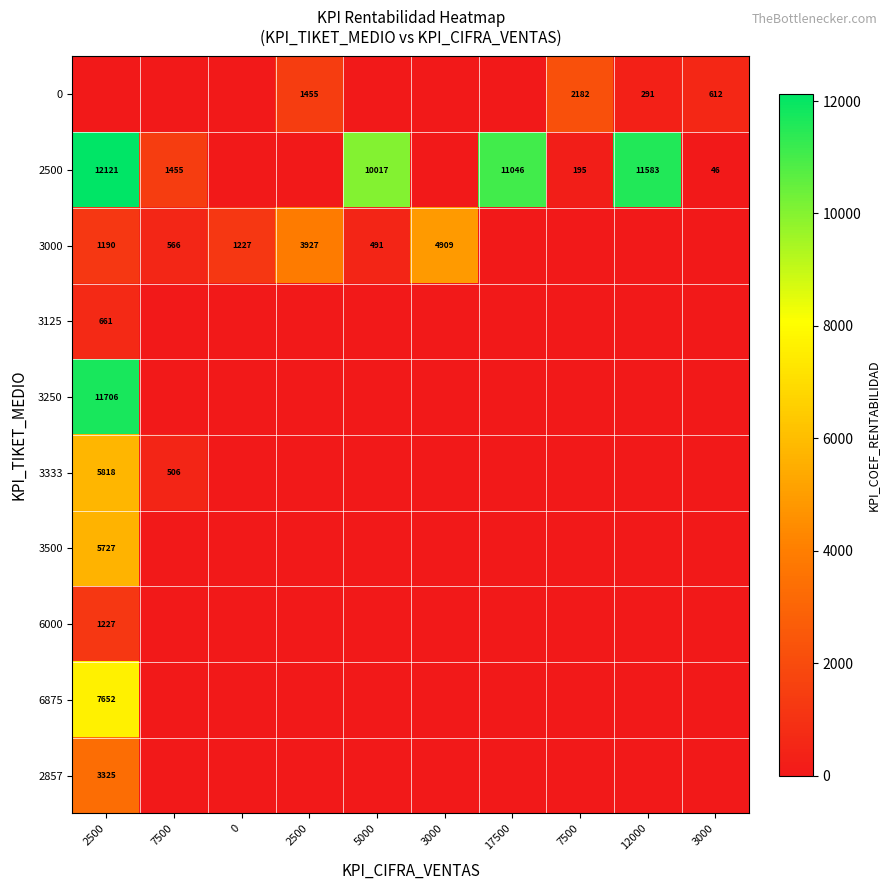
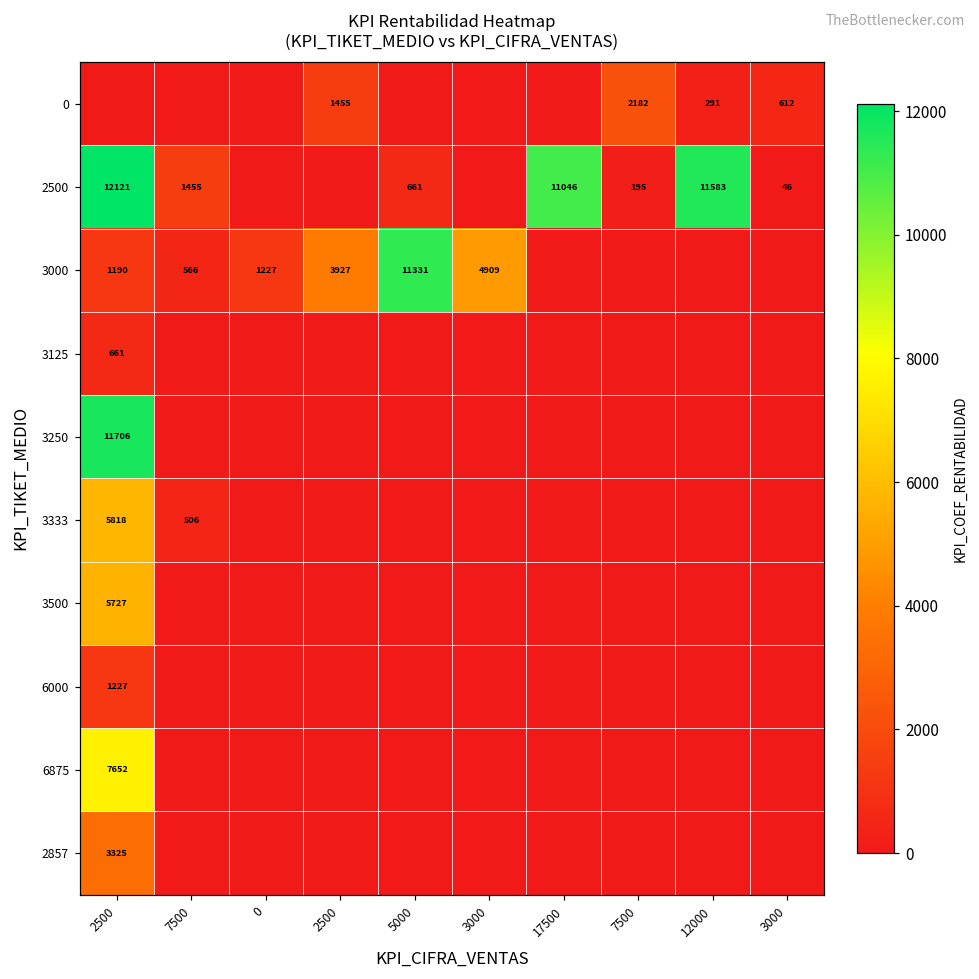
  {
    "0": {
      "12000": 291
    },
    "2500": {
-     "5000": 10017,
+     "5000": 661,
      "17500": 11046,
      "12000": 11583
    },
    "3000": {
      "0": 1227,
-     "5000": 491
+     "5000": 11331
    }
  }
